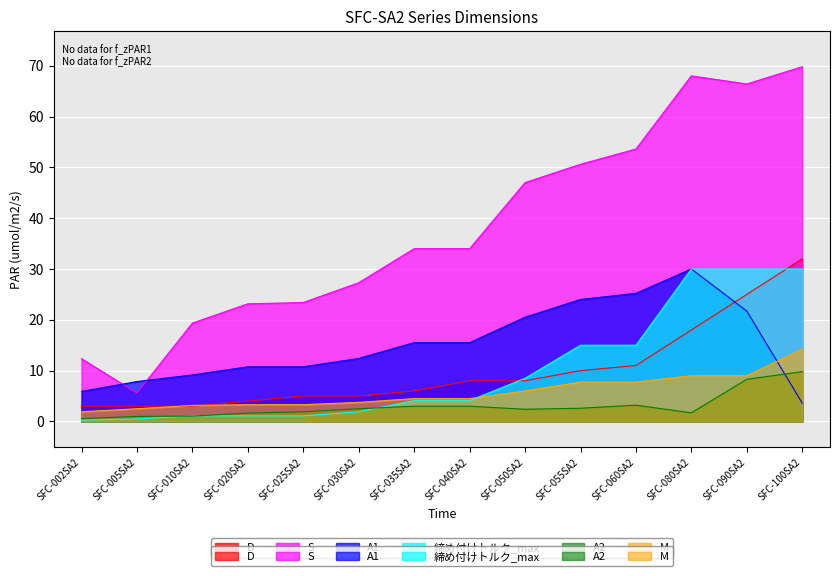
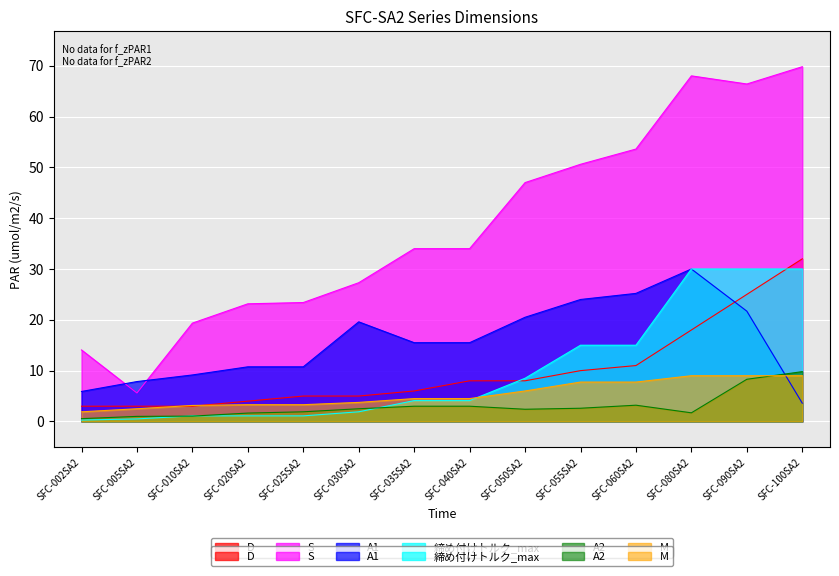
  {
    "D": {
      "SFC-002SA2": 3,
      "SFC-020SA2": 4,
      "SFC-025SA2": 5,
      "SFC-030SA2": 5,
      "SFC-035SA2": 6,
      "SFC-040SA2": 8,
      "SFC-050SA2": 8,
      "SFC-055SA2": 10,
      "SFC-060SA2": 11,
      "SFC-080SA2": 18,
      "SFC-090SA2": 25,
      "SFC-100SA2": 32
    },
    "S": {
-     "SFC-002SA2": 12,
+     "SFC-002SA2": 14,
      "SFC-005SA2": 6,
      "SFC-010SA2": 19,
      "SFC-020SA2": 23,
      "SFC-025SA2": 23,
      "SFC-030SA2": 27,
      "SFC-035SA2": 34,
      "SFC-040SA2": 34,
      "SFC-050SA2": 47,
      "SFC-055SA2": 51,
      "SFC-060SA2": 54,
      "SFC-080SA2": 68,
      "SFC-090SA2": 66,
      "SFC-100SA2": 70
    },
    "A1": {
      "SFC-002SA2": 6,
      "SFC-005SA2": 8,
      "SFC-010SA2": 9,
      "SFC-020SA2": 11,
      "SFC-025SA2": 11,
-     "SFC-030SA2": 12,
+     "SFC-030SA2": 20,
      "SFC-035SA2": 16,
      "SFC-040SA2": 16,
      "SFC-050SA2": 21,
      "SFC-055SA2": 24,
      "SFC-060SA2": 25,
      "SFC-090SA2": 22,
      "SFC-100SA2": 4
    },
    "締め付けトルク_max": {
      "SFC-020SA2": 1,
      "SFC-025SA2": 1,
      "SFC-030SA2": 2,
      "SFC-050SA2": 9,
      "SFC-055SA2": 15,
      "SFC-060SA2": 15,
      "SFC-090SA2": 30,
      "SFC-100SA2": 30
    },
    "A2": {
      "SFC-020SA2": 2,
      "SFC-025SA2": 2,
      "SFC-030SA2": 3,
      "SFC-035SA2": 3,
      "SFC-040SA2": 3,
      "SFC-050SA2": 2,
      "SFC-055SA2": 3,
      "SFC-060SA2": 3,
      "SFC-080SA2": 2,
      "SFC-090SA2": 8,
      "SFC-100SA2": 10
    },
    "M": {
      "SFC-002SA2": 2,
      "SFC-020SA2": 3,
      "SFC-025SA2": 3,
      "SFC-030SA2": 4,
      "SFC-050SA2": 6,
      "SFC-055SA2": 8,
      "SFC-060SA2": 8,
      "SFC-080SA2": 9,
      "SFC-090SA2": 9,
-     "SFC-100SA2": 14
+     "SFC-100SA2": 9
    }
  }
